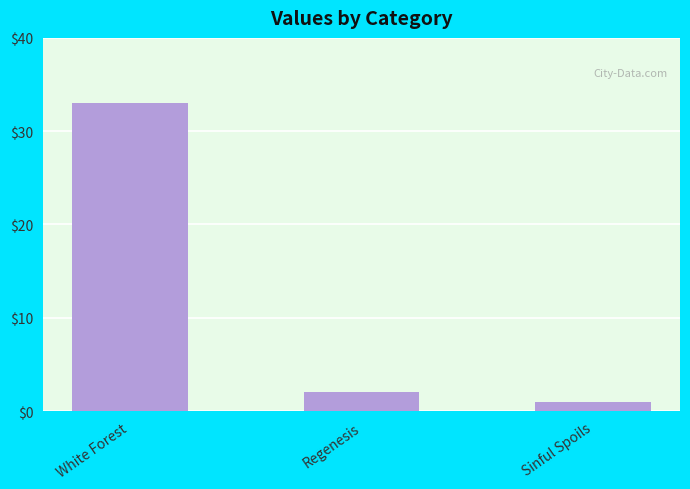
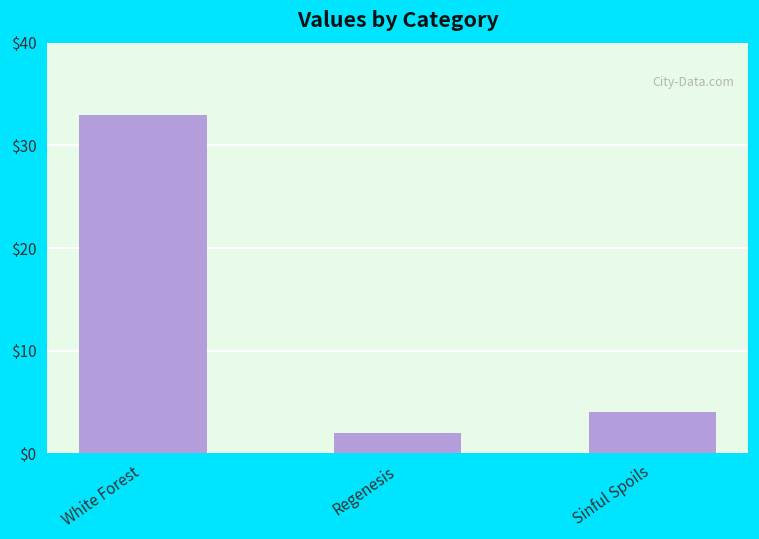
  {
    "White Forest": "$33",
    "Regenesis": "$2",
-   "Sinful Spoils": "$1"
+   "Sinful Spoils": "$4"
  }
